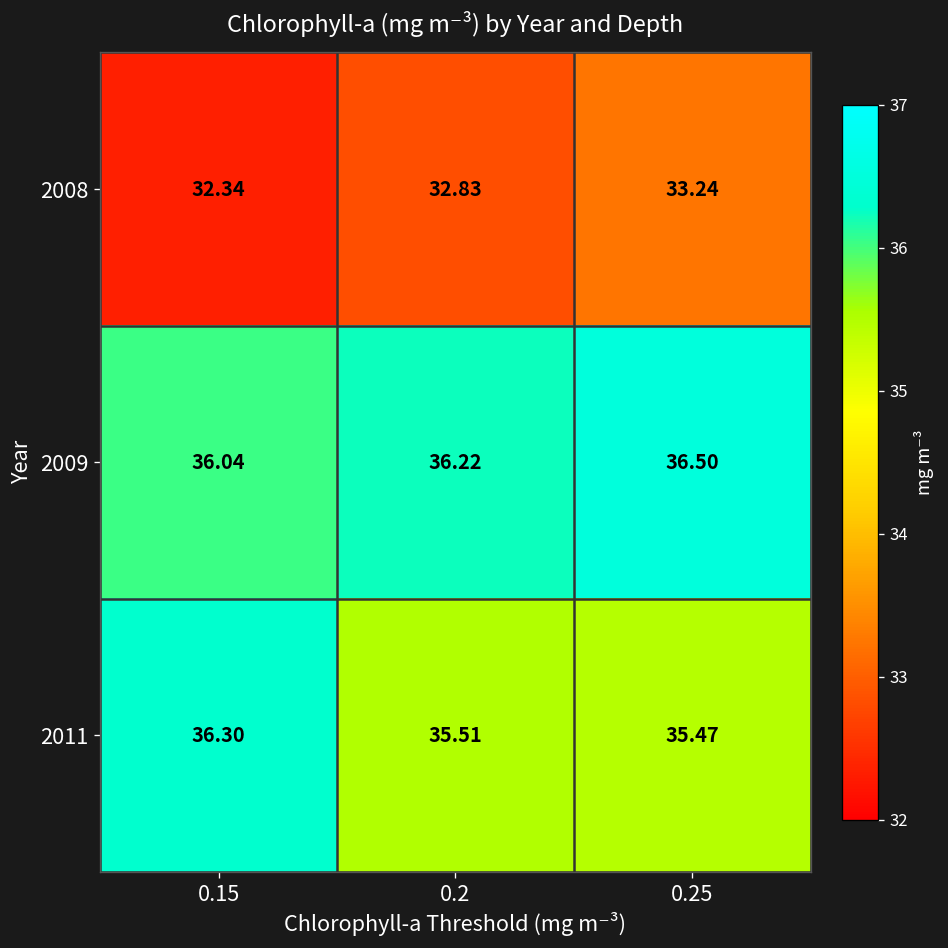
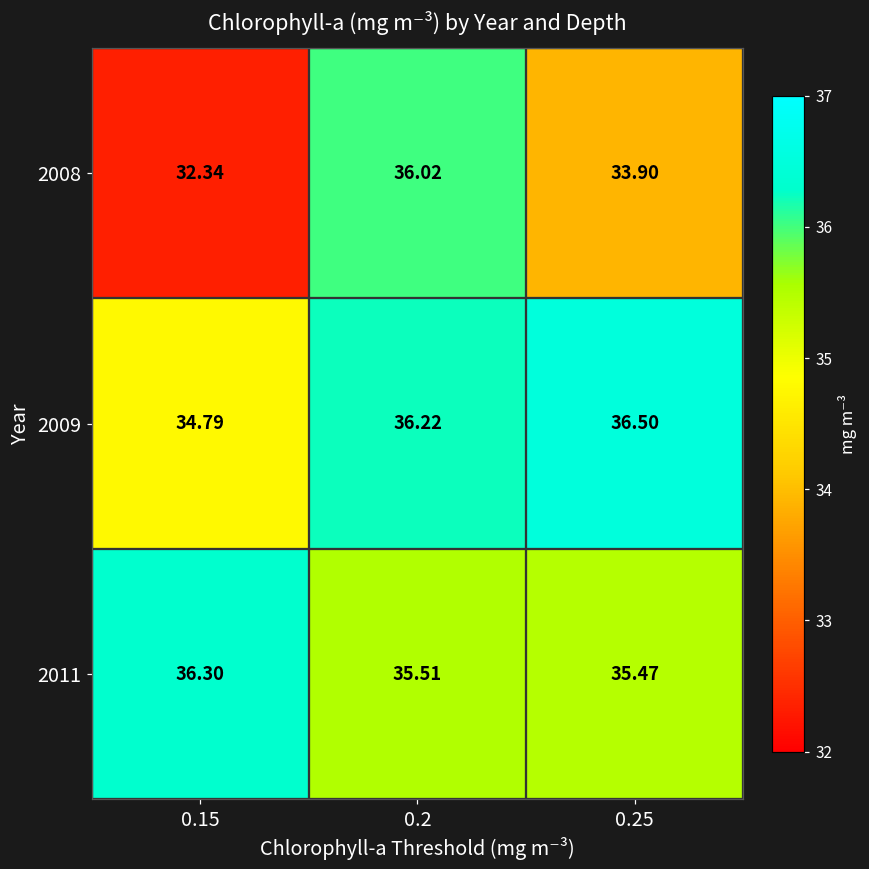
  {
    "2008": {
      "0.15": 32.34,
-     "0.2": 32.83,
-     "0.25": 33.24
+     "0.2": 36.02,
+     "0.25": 33.90
    },
    "2009": {
-     "0.15": 36.04,
+     "0.15": 34.79,
      "0.2": 36.22,
      "0.25": 36.50
    },
    "2011": {
      "0.15": 36.30,
      "0.2": 35.51,
      "0.25": 35.47
    }
  }
